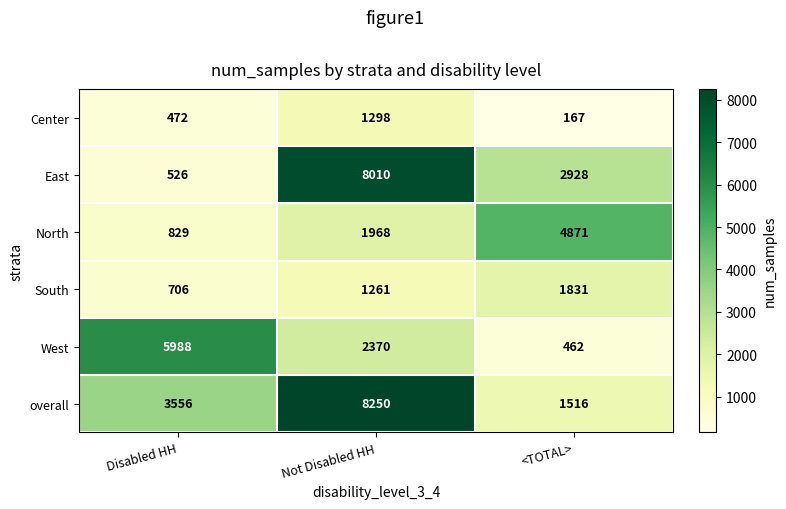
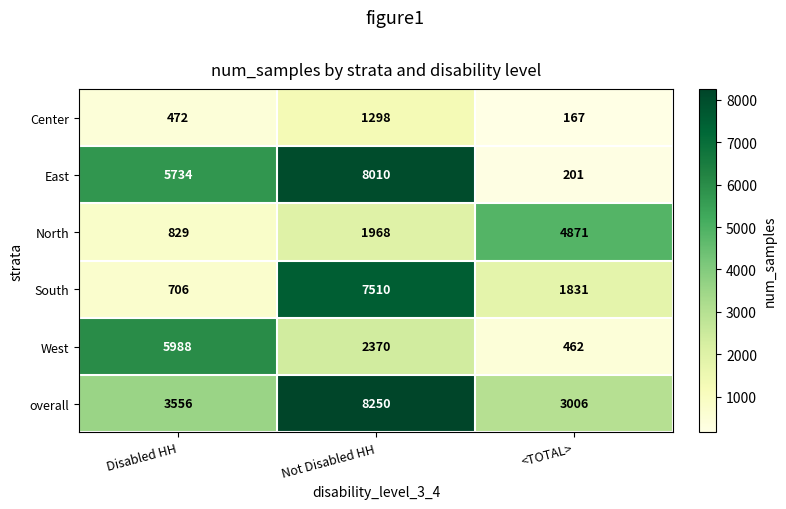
  {
    "Center": {
      "Disabled HH": 472,
      "Not Disabled HH": 1298,
      "<TOTAL>": 167
    },
    "East": {
-     "Disabled HH": 526,
+     "Disabled HH": 5734,
      "Not Disabled HH": 8010,
-     "<TOTAL>": 2928
+     "<TOTAL>": 201
    },
    "North": {
      "Disabled HH": 829,
      "Not Disabled HH": 1968,
      "<TOTAL>": 4871
    },
    "South": {
      "Disabled HH": 706,
-     "Not Disabled HH": 1261,
+     "Not Disabled HH": 7510,
      "<TOTAL>": 1831
    },
    "West": {
      "Disabled HH": 5988,
      "Not Disabled HH": 2370,
      "<TOTAL>": 462
    },
    "overall": {
      "Disabled HH": 3556,
      "Not Disabled HH": 8250,
-     "<TOTAL>": 1516
+     "<TOTAL>": 3006
    }
  }
